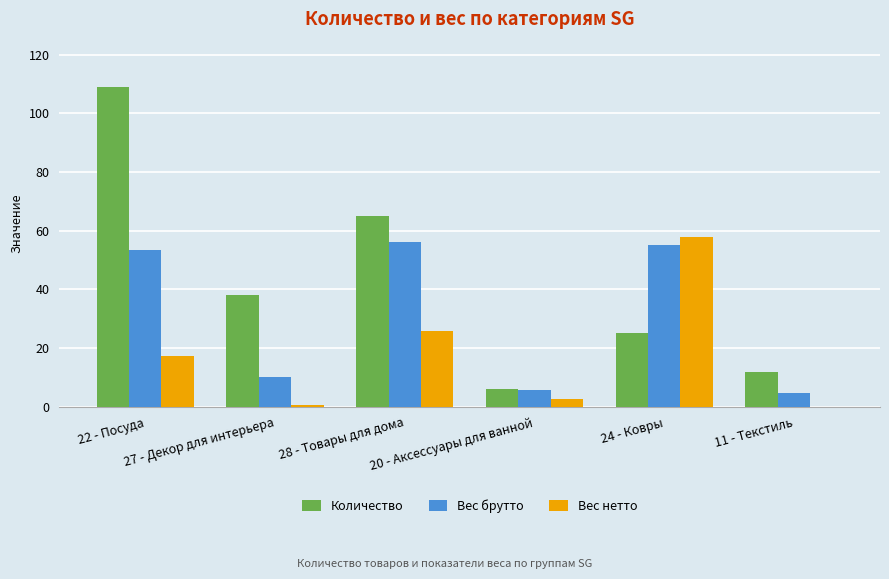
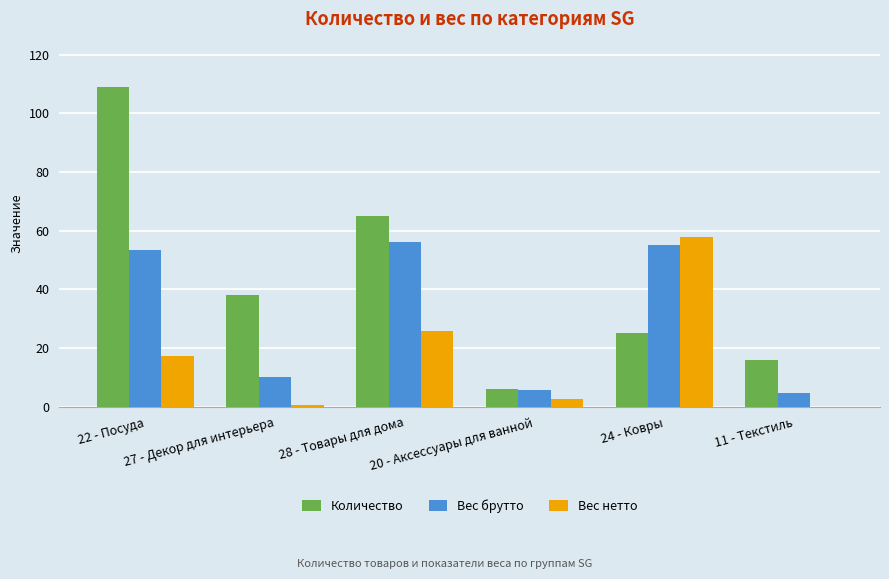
  {
    "Количество": {
      "22 - Посуда": 109,
      "27 - Декор для интерьера": 38,
      "28 - Товары для дома": 65,
      "20 - Аксессуары для ванной": 6,
      "24 - Ковры": 25,
-     "11 - Текстиль": 12
+     "11 - Текстиль": 16
    },
    "Вес брутто": {
      "22 - Посуда": 53,
      "27 - Декор для интерьера": 10,
      "28 - Товары для дома": 56,
      "20 - Аксессуары для ванной": 6,
      "24 - Ковры": 55,
      "11 - Текстиль": 5
    },
    "Вес нетто": {
      "22 - Посуда": 17,
      "28 - Товары для дома": 26,
      "20 - Аксессуары для ванной": 3,
      "24 - Ковры": 58,
      "11 - Текстиль": 0
    }
  }
